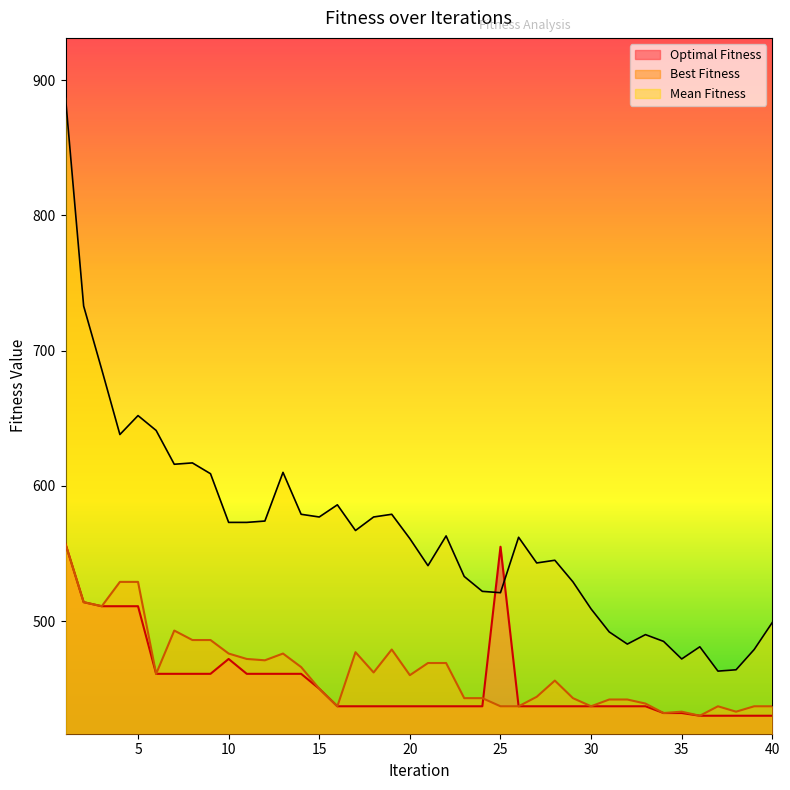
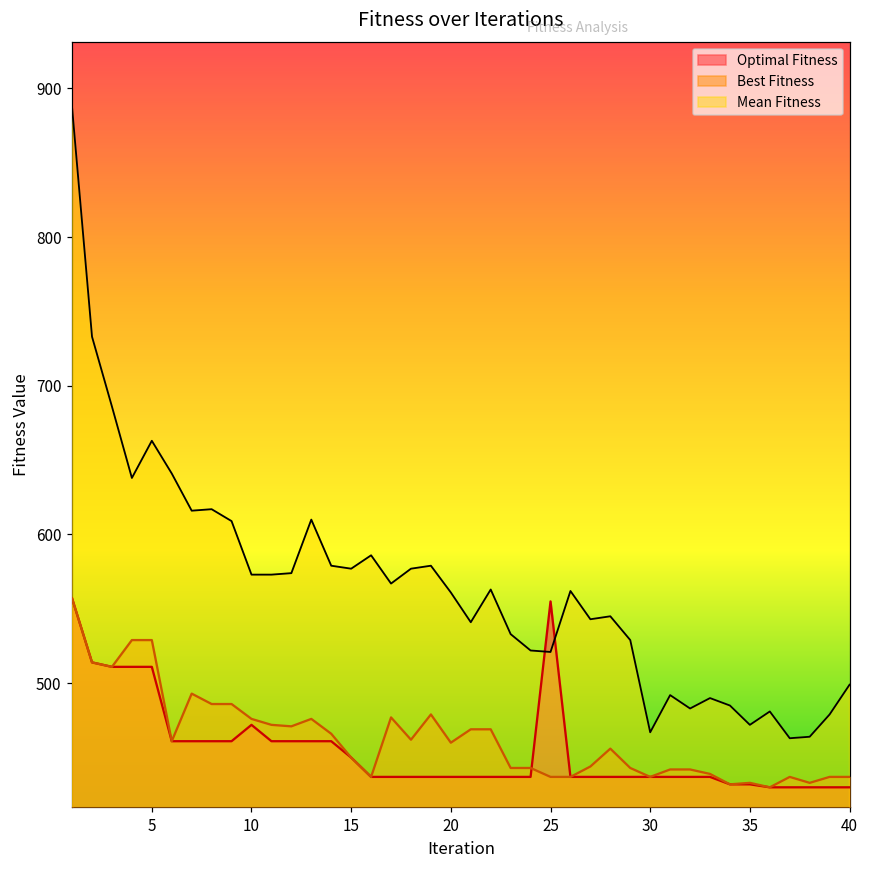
  {
    "Mean Fitness": {
-     "5": 652,
+     "5": 663,
      "10": 573,
      "15": 577,
      "20": 561,
      "25": 521,
-     "30": 509,
+     "30": 467,
      "35": 472,
      "40": 499
    },
    "Optimal Fitness": {
      "5": 511,
      "10": 472,
      "20": 437,
      "25": 555,
      "40": 430
    },
    "Best Fitness": {
      "5": 529,
      "10": 476,
      "20": 460,
      "25": 437,
      "40": 437
    }
  }
